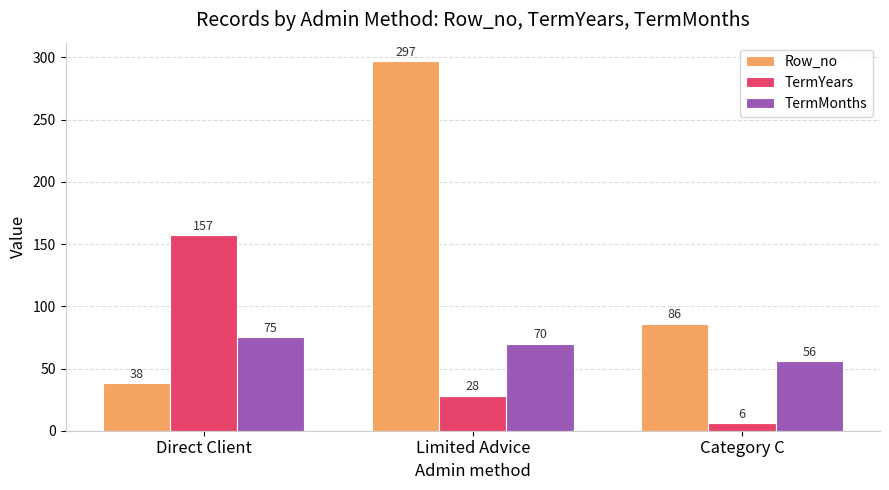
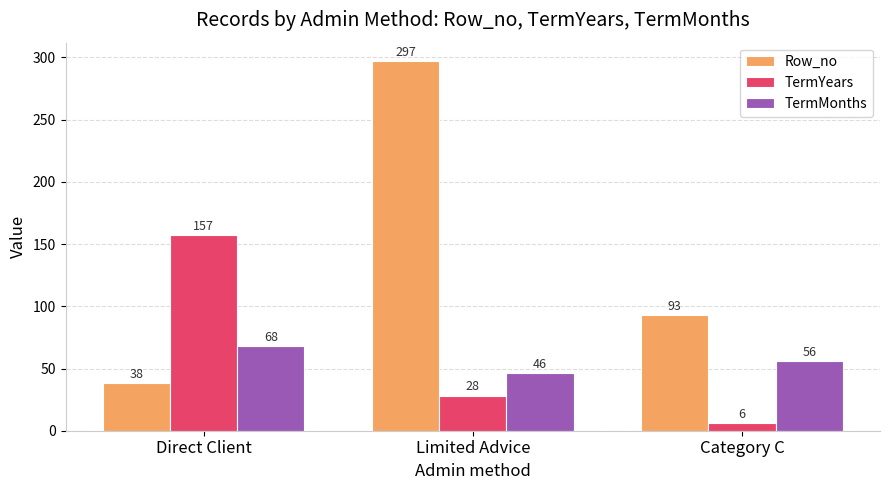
  {
    "Row_no": {
      "Direct Client": 38,
      "Limited Advice": 297,
-     "Category C": 86
+     "Category C": 93
    },
    "TermYears": {
      "Direct Client": 157,
      "Limited Advice": 28,
      "Category C": 6
    },
    "TermMonths": {
-     "Direct Client": 75,
-     "Limited Advice": 70,
+     "Direct Client": 68,
+     "Limited Advice": 46,
      "Category C": 56
    }
  }
